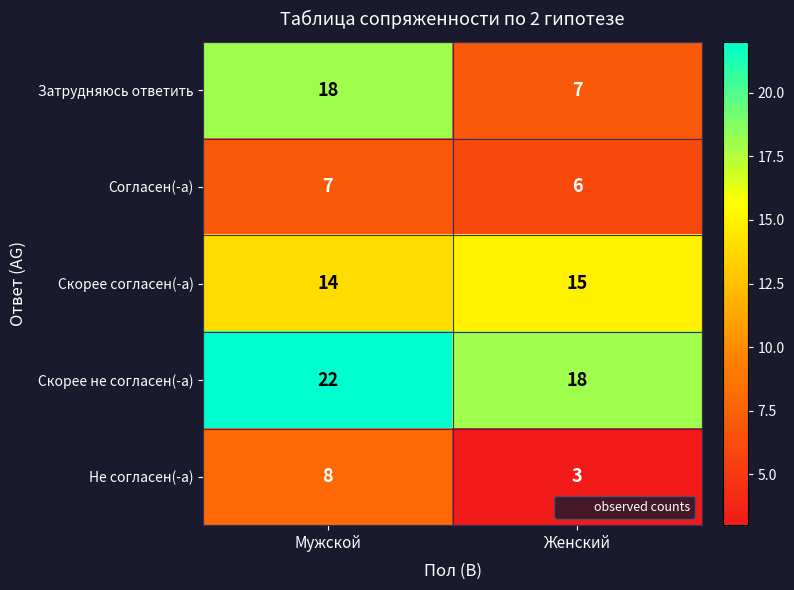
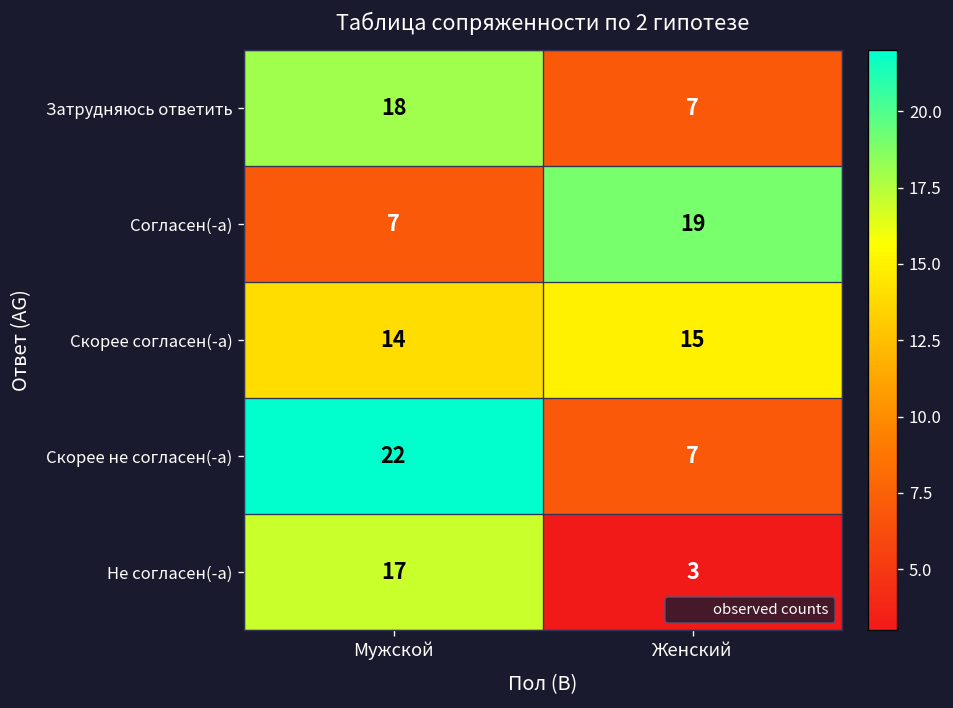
  {
    "Затрудняюсь ответить": {
      "Мужской": 18,
      "Женский": 7
    },
    "Согласен(-а)": {
      "Мужской": 7,
-     "Женский": 6
+     "Женский": 19
    },
    "Скорее согласен(-а)": {
      "Мужской": 14,
      "Женский": 15
    },
    "Скорее не согласен(-а)": {
      "Мужской": 22,
-     "Женский": 18
+     "Женский": 7
    },
    "Не согласен(-а)": {
-     "Мужской": 8,
+     "Мужской": 17,
      "Женский": 3
    }
  }
